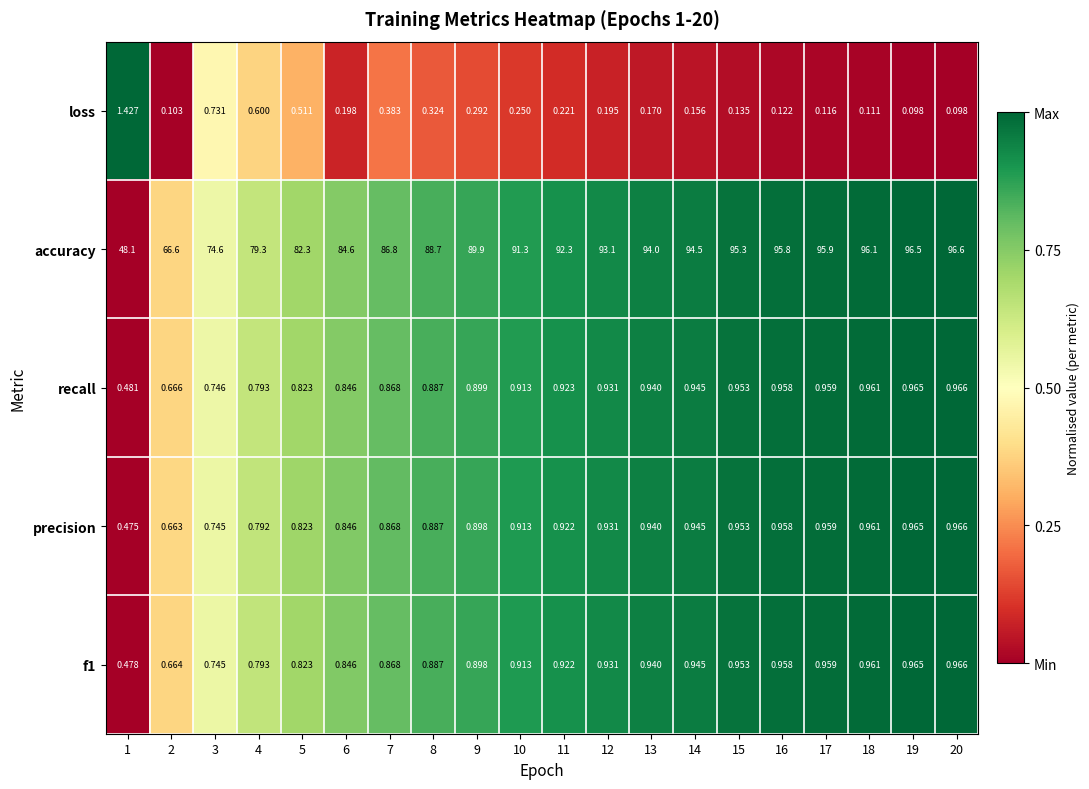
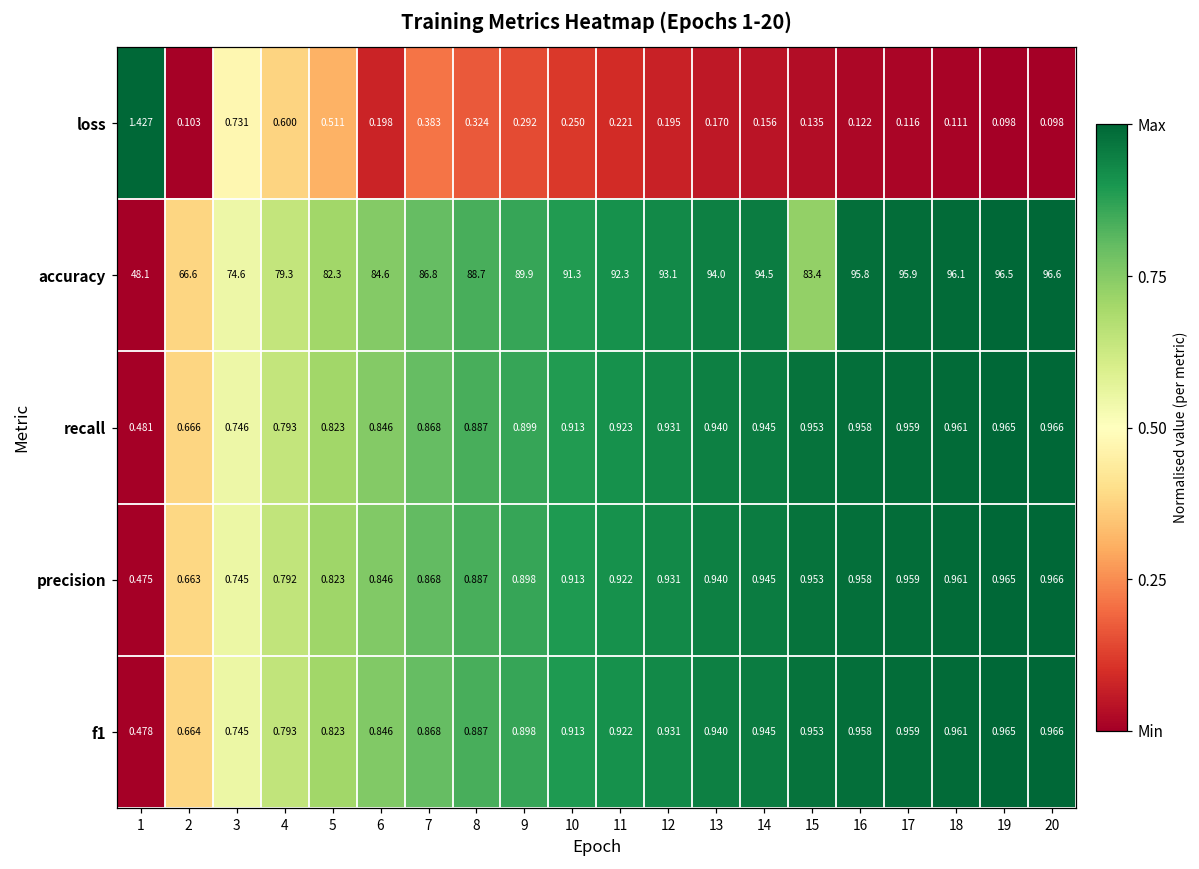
  {
    "loss": {
      "1": 1.427,
      "2": 0.103,
      "3": 0.731,
      "4": 0.600,
      "5": 0.511,
      "6": 0.198,
      "7": 0.383,
      "8": 0.324,
      "9": 0.292,
      "10": 0.250,
      "11": 0.221,
      "12": 0.195,
      "13": 0.170,
      "14": 0.156,
      "15": 0.135,
      "16": 0.122,
      "17": 0.116,
      "18": 0.111,
      "19": 0.098,
      "20": 0.098
    },
    "accuracy": {
      "1": 48.1,
      "2": 66.6,
      "3": 74.6,
      "4": 79.3,
      "5": 82.3,
      "6": 84.6,
      "7": 86.8,
      "8": 88.7,
      "9": 89.9,
      "10": 91.3,
      "11": 92.3,
      "12": 93.1,
      "13": 94.0,
      "14": 94.5,
-     "15": 95.3,
+     "15": 83.4,
      "16": 95.8,
      "17": 95.9,
      "18": 96.1,
      "19": 96.5,
      "20": 96.6
    },
    "recall": {
      "1": 0.481,
      "2": 0.666,
      "3": 0.746,
      "4": 0.793,
      "5": 0.823,
      "6": 0.846,
      "7": 0.868,
      "8": 0.887,
      "9": 0.899,
      "10": 0.913,
      "11": 0.923,
      "12": 0.931,
      "13": 0.940,
      "14": 0.945,
      "15": 0.953,
      "16": 0.958,
      "17": 0.959,
      "18": 0.961,
      "19": 0.965,
      "20": 0.966
    },
    "precision": {
      "1": 0.475,
      "2": 0.663,
      "3": 0.745,
      "4": 0.792,
      "5": 0.823,
      "6": 0.846,
      "7": 0.868,
      "8": 0.887,
      "9": 0.898,
      "10": 0.913,
      "11": 0.922,
      "12": 0.931,
      "13": 0.940,
      "14": 0.945,
      "15": 0.953,
      "16": 0.958,
      "17": 0.959,
      "18": 0.961,
      "19": 0.965,
      "20": 0.966
    },
    "f1": {
      "1": 0.478,
      "2": 0.664,
      "3": 0.745,
      "4": 0.793,
      "5": 0.823,
      "6": 0.846,
      "7": 0.868,
      "8": 0.887,
      "9": 0.898,
      "10": 0.913,
      "11": 0.922,
      "12": 0.931,
      "13": 0.940,
      "14": 0.945,
      "15": 0.953,
      "16": 0.958,
      "17": 0.959,
      "18": 0.961,
      "19": 0.965,
      "20": 0.966
    }
  }
